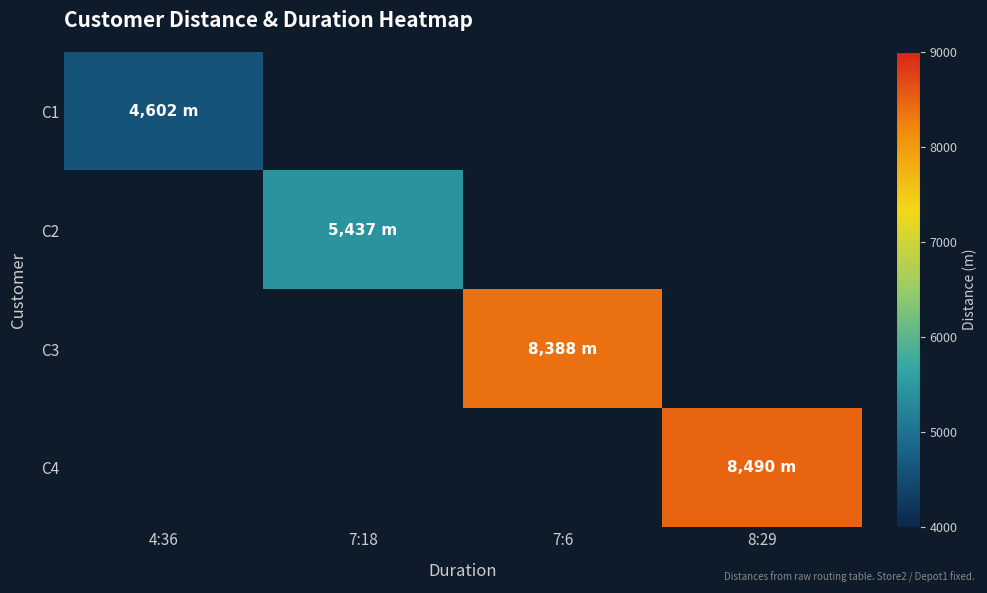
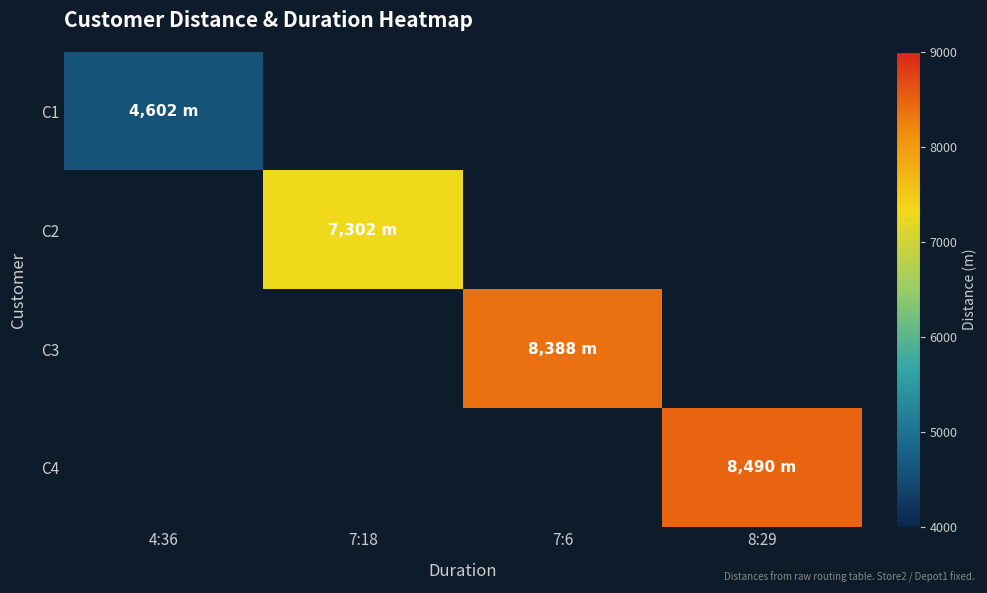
  {
    "C1": {
      "4:36": "4,602"
    },
    "C2": {
-     "7:18": "5,437"
+     "7:18": "7,302"
    },
    "C3": {
      "7:6": "8,388"
    },
    "C4": {
      "8:29": "8,490"
    }
  }
